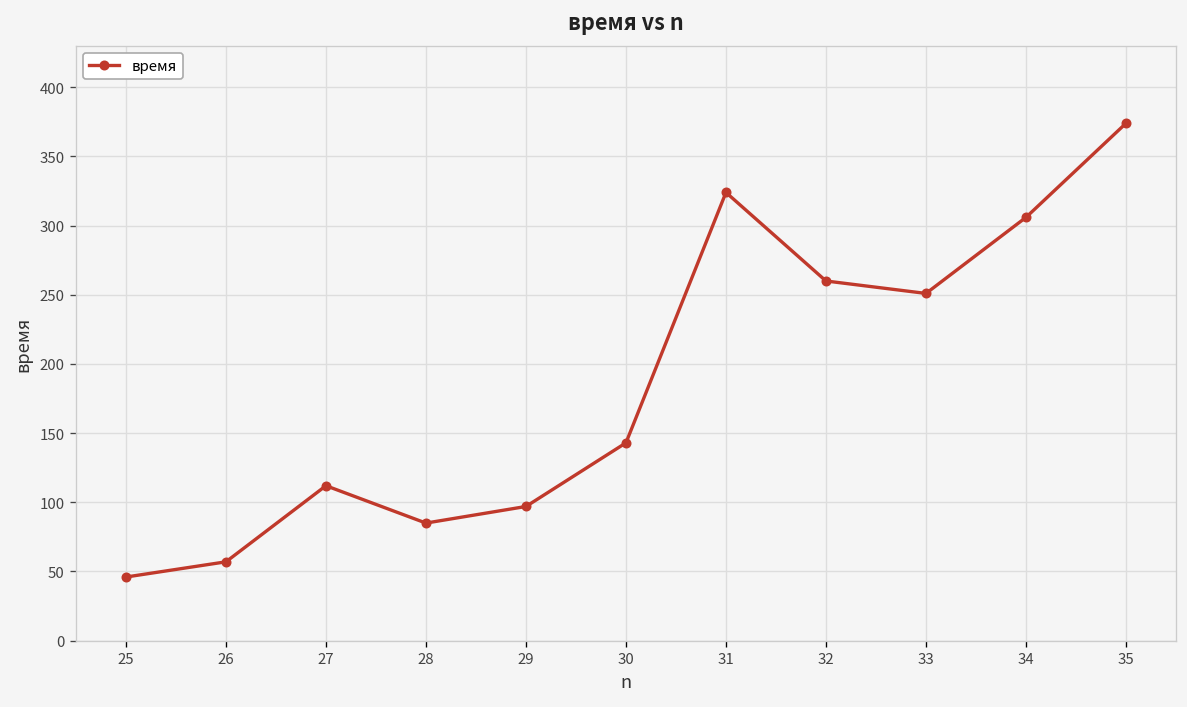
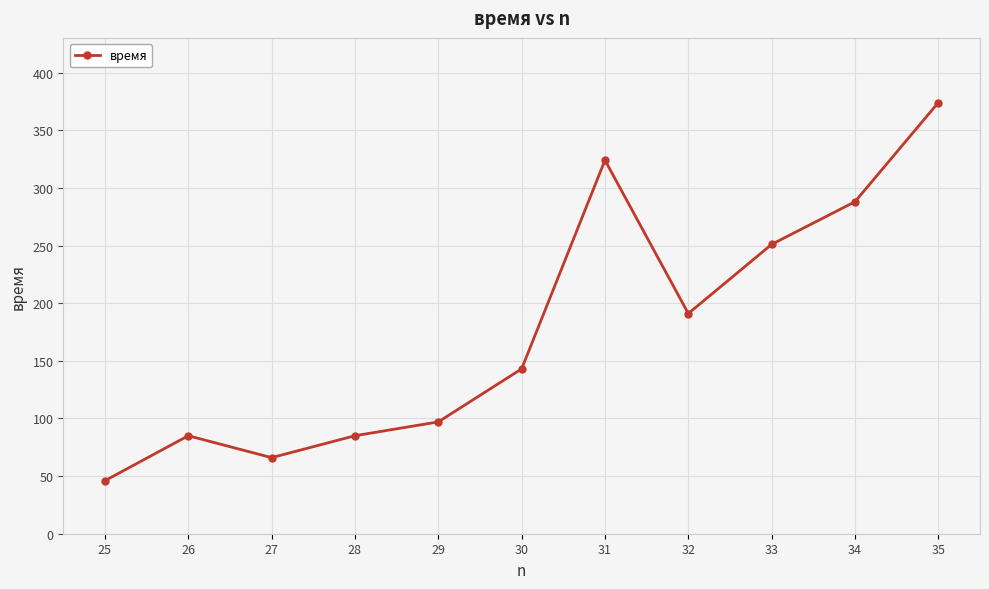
  {
    "25": 46,
-   "26": 57,
-   "27": 112,
+   "26": 85,
+   "27": 66,
    "28": 85,
    "29": 97,
    "30": 143,
    "31": 324,
-   "32": 260,
+   "32": 191,
    "33": 251,
-   "34": 306,
+   "34": 288,
    "35": 374
  }
